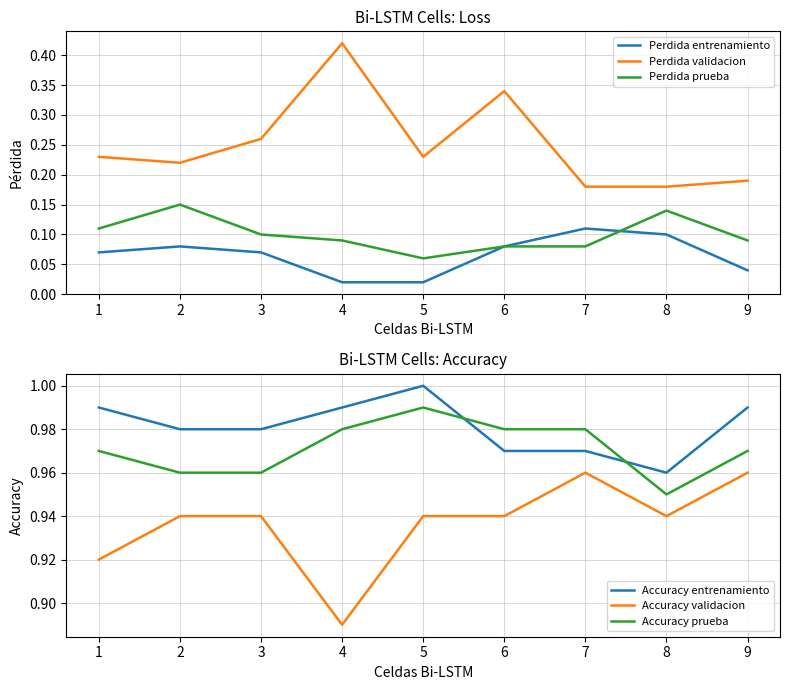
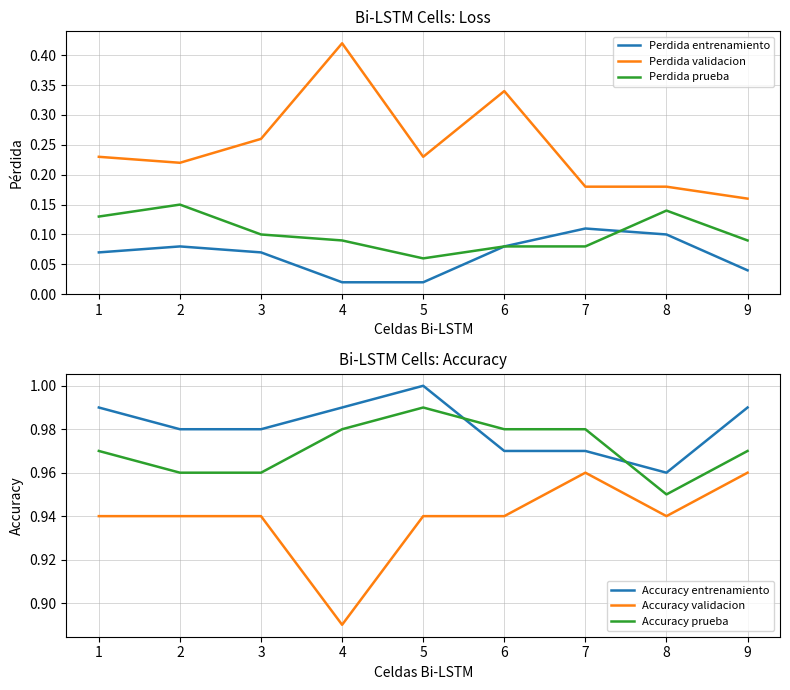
  {
    "Bi-LSTM Cells: Loss": {
      "Perdida entrenamiento": {
        "1": 0.07,
        "2": 0.08,
        "3": 0.07,
        "4": 0.02,
        "5": 0.02,
        "7": 0.11,
        "8": 0.10,
        "9": 0.04
      },
      "Perdida validacion": {
        "1": 0.23,
        "2": 0.22,
        "3": 0.26,
        "4": 0.42,
        "5": 0.23,
        "6": 0.34,
        "7": 0.18,
        "8": 0.18,
-       "9": 0.19
+       "9": 0.16
      },
      "Perdida prueba": {
-       "1": 0.11,
+       "1": 0.13,
        "2": 0.15,
        "3": 0.10,
        "4": 0.09,
        "5": 0.06,
        "7": 0.08,
        "8": 0.14,
        "9": 0.09
      }
    },
    "Bi-LSTM Cells: Accuracy": {
      "Accuracy entrenamiento": {
        "1": 0.99,
        "2": 0.98,
        "3": 0.98,
        "4": 0.99,
        "5": 1.00,
        "6": 0.97,
        "7": 0.97,
        "8": 0.96,
        "9": 0.99
      },
      "Accuracy validacion": {
-       "1": 0.92,
+       "1": 0.94,
        "2": 0.94,
        "3": 0.94,
        "4": 0.89,
        "5": 0.94,
        "6": 0.94,
        "7": 0.96,
        "8": 0.94,
        "9": 0.96
      },
      "Accuracy prueba": {
        "1": 0.97,
        "2": 0.96,
        "3": 0.96,
        "4": 0.98,
        "5": 0.99,
        "6": 0.98,
        "7": 0.98,
        "8": 0.95,
        "9": 0.97
      }
    }
  }
